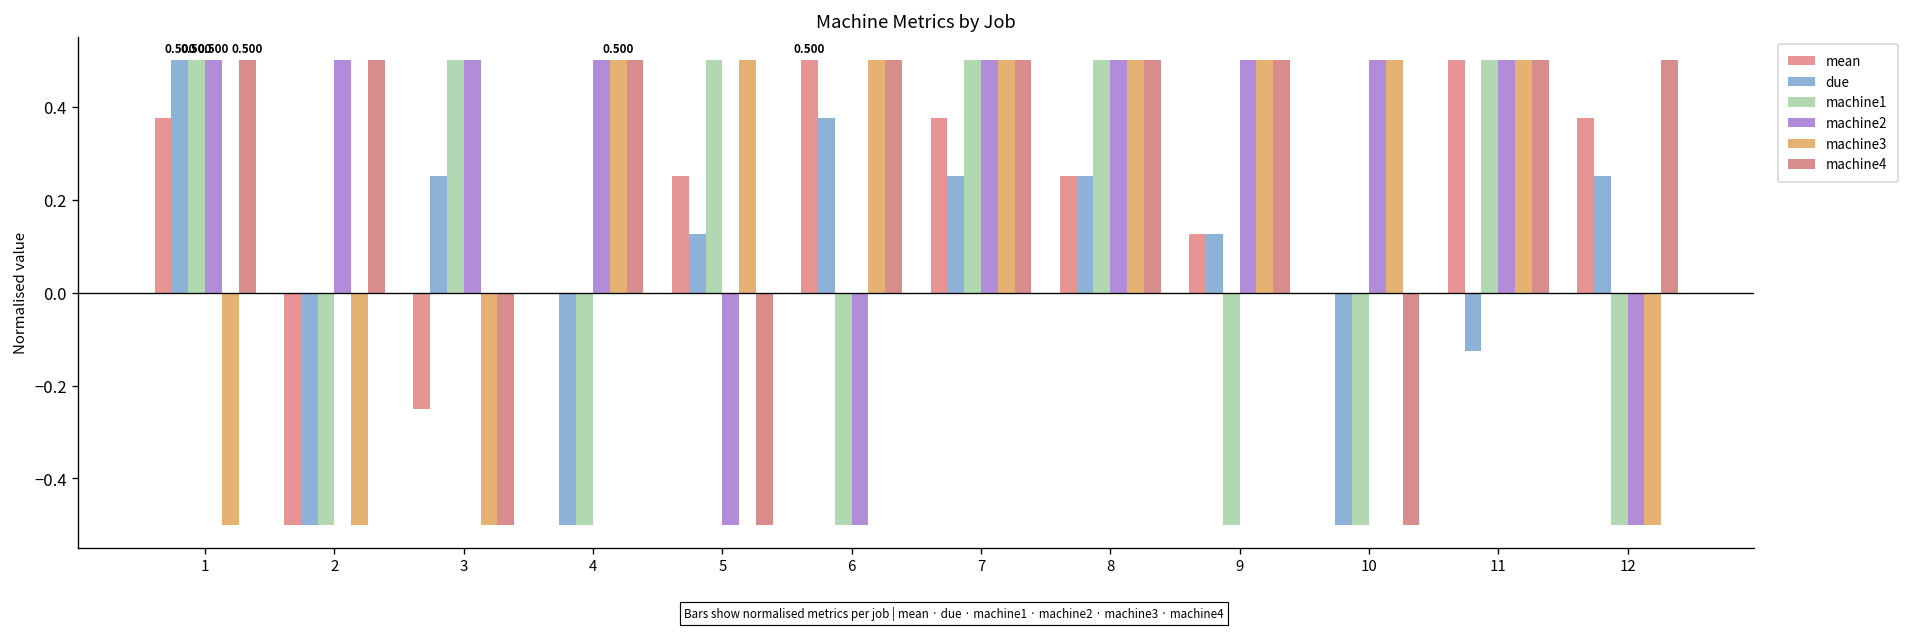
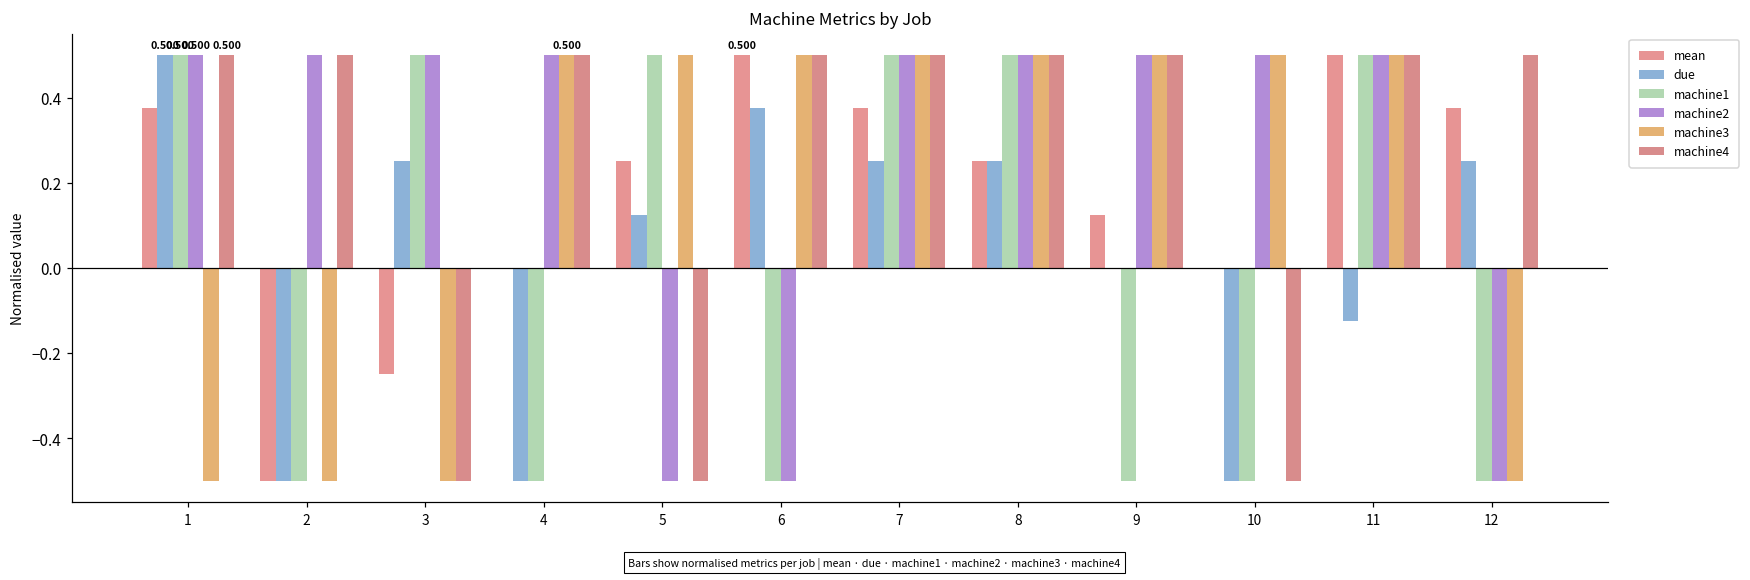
  {
    "due": {
      "2": -0.50,
      "3": 0.25,
      "4": -0.50,
      "5": 0.13,
      "6": 0.38,
      "7": 0.25,
      "8": 0.25,
-     "9": 0.13,
+     "9": 0.00,
      "10": -0.50,
      "11": -0.13,
      "12": 0.25
    },
    "machine1": {
      "2": -0.50,
      "3": 0.50,
      "4": -0.50,
      "5": 0.50,
      "6": -0.50,
      "7": 0.50,
      "8": 0.50,
      "9": -0.50,
      "10": -0.50,
      "11": 0.50,
      "12": -0.50
    },
    "machine2": {
      "4": 0.500
    },
    "machine3": {
      "4": 0.500
    }
  }
